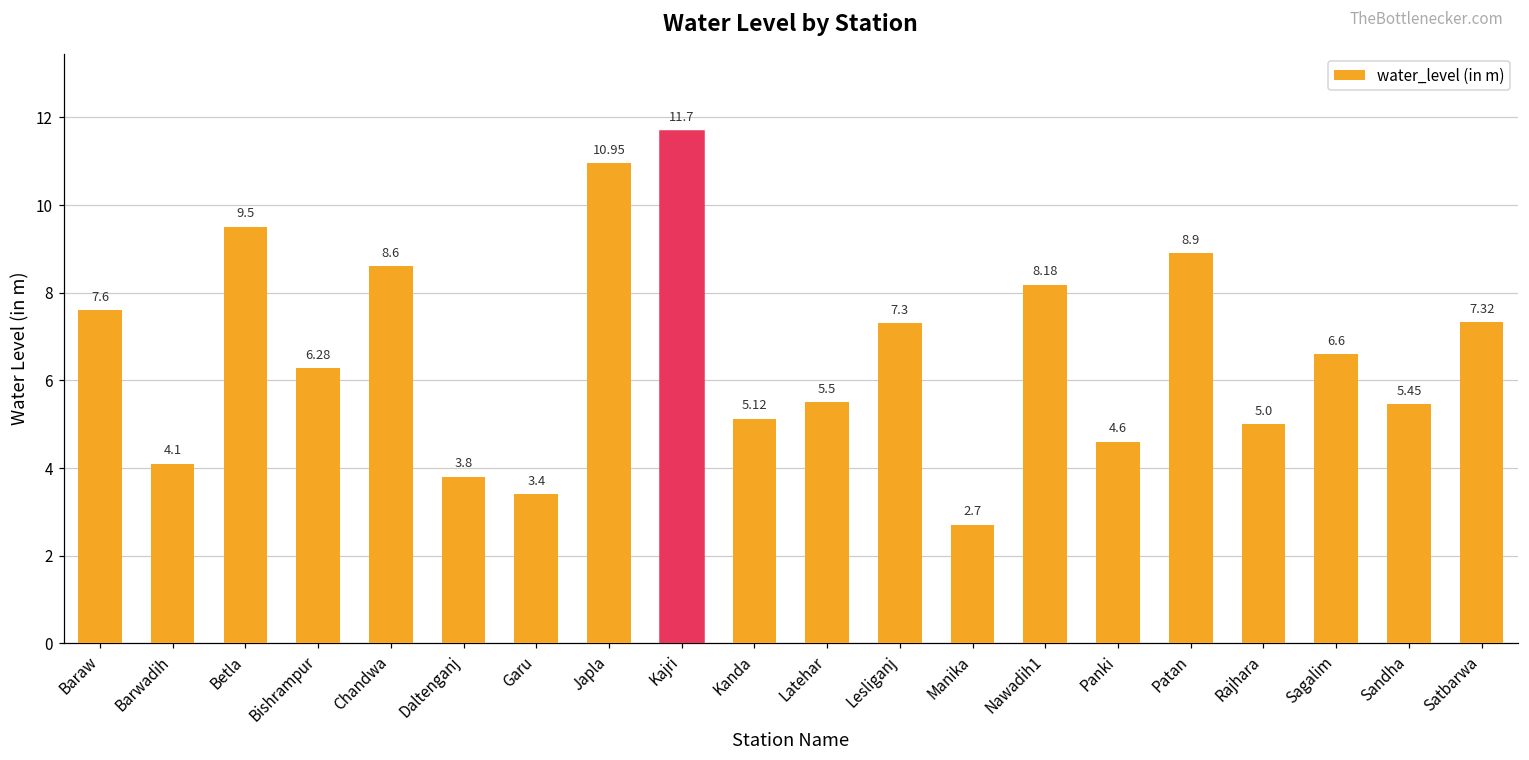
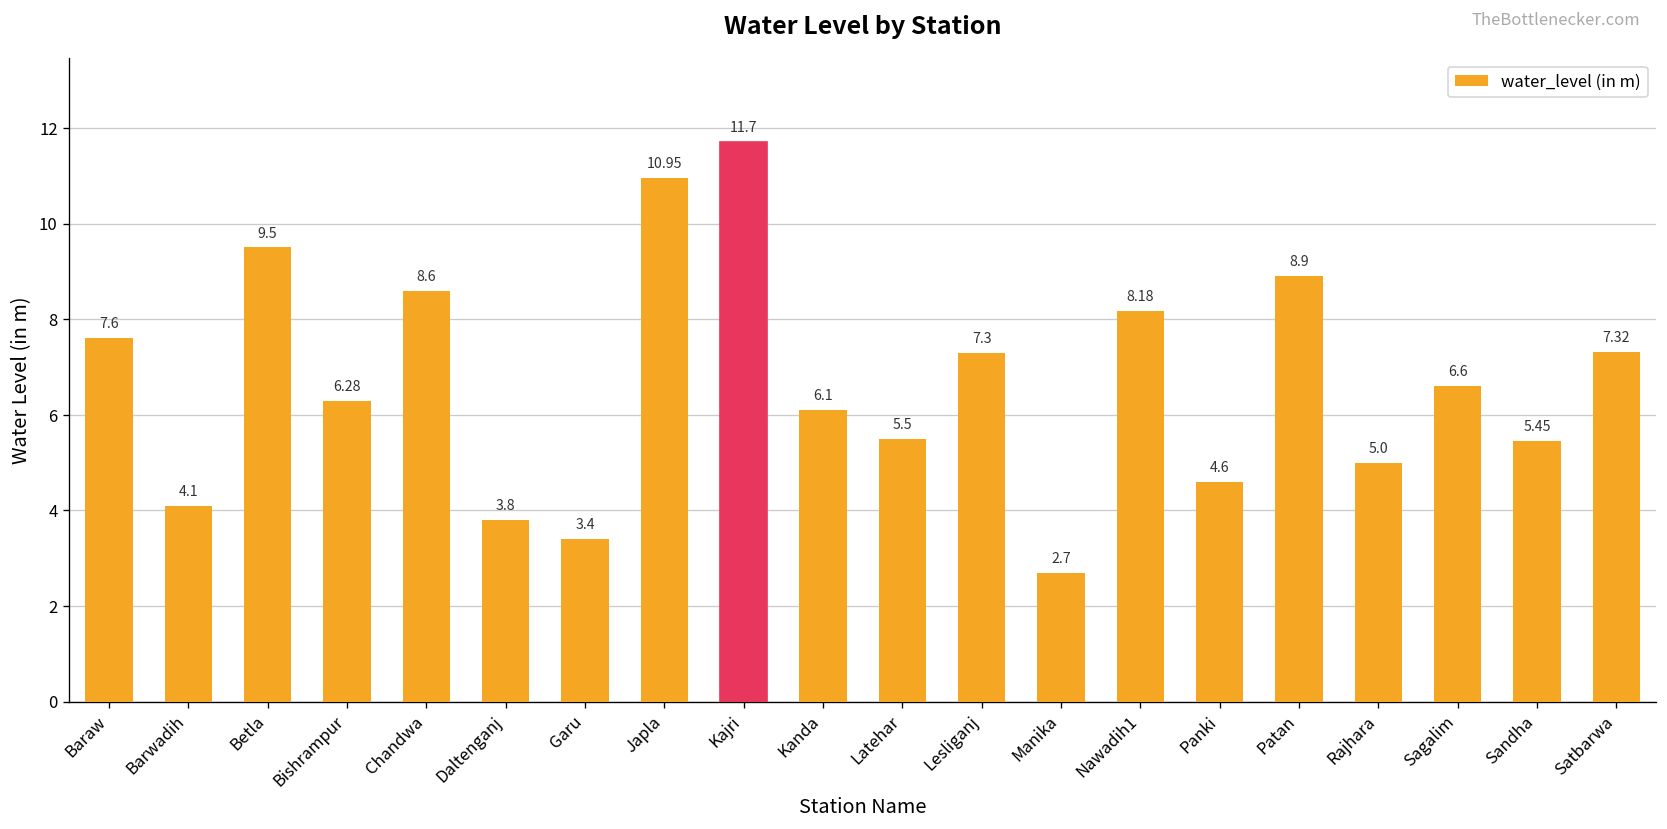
  {
    "Baraw": 7.6,
    "Barwadih": 4.1,
    "Betla": 9.5,
    "Bishrampur": 6.28,
    "Chandwa": 8.6,
    "Daltenganj": 3.8,
    "Garu": 3.4,
    "Japla": 10.95,
    "Kajri": 11.7,
-   "Kanda": 5.12,
+   "Kanda": 6.1,
    "Latehar": 5.5,
    "Lesliganj": 7.3,
    "Manika": 2.7,
    "Nawadih1": 8.18,
    "Panki": 4.6,
    "Patan": 8.9,
    "Rajhara": 5.0,
    "Sagalim": 6.6,
    "Sandha": 5.45,
    "Satbarwa": 7.32
  }
